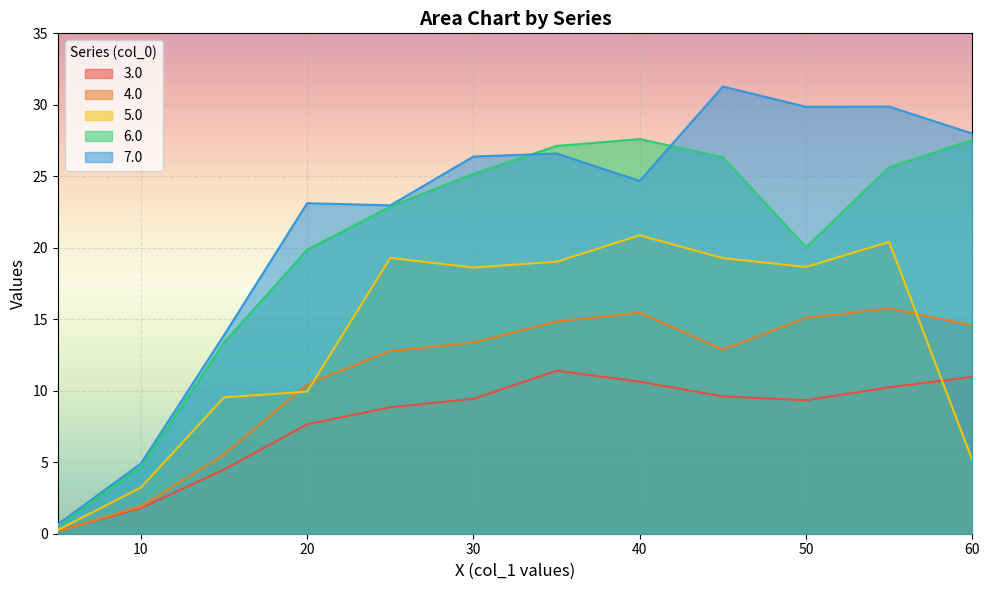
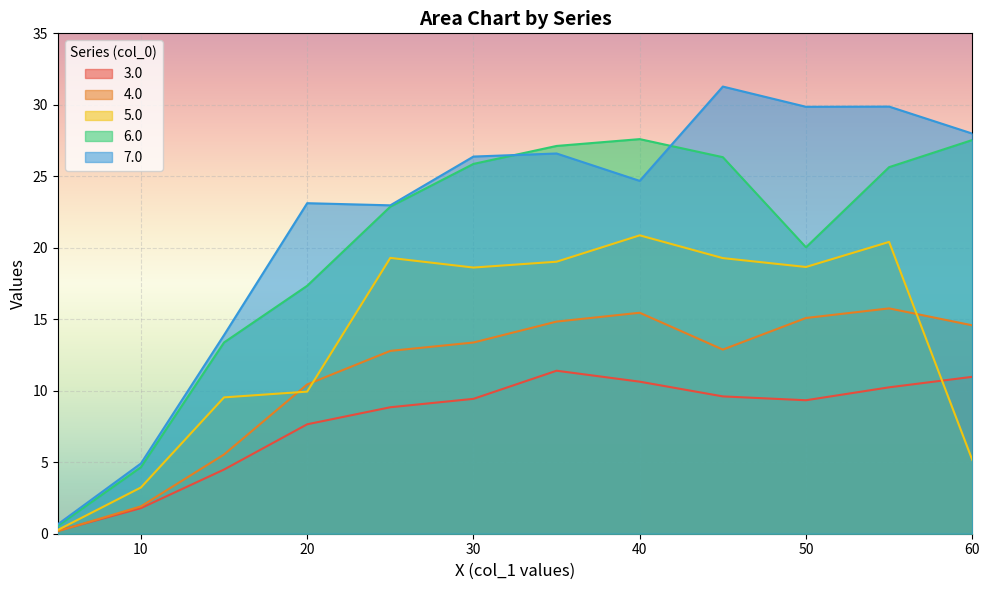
  {
    "5.0": {
      "10": 3.2,
      "20": 9.9,
      "30": 18.6,
      "40": 20.9,
      "50": 18.7,
      "60": 5.2
    },
    "6.0": {
      "10": 4.7,
-     "20": 19.9,
-     "30": 25.2,
+     "20": 17.3,
+     "30": 25.9,
      "40": 27.6,
      "50": 20.0,
      "60": 27.5
    },
    "7.0": {
      "10": 4.9,
      "20": 23.1,
      "30": 26.4,
      "40": 24.7,
      "50": 29.9,
      "60": 28.0
    }
  }
